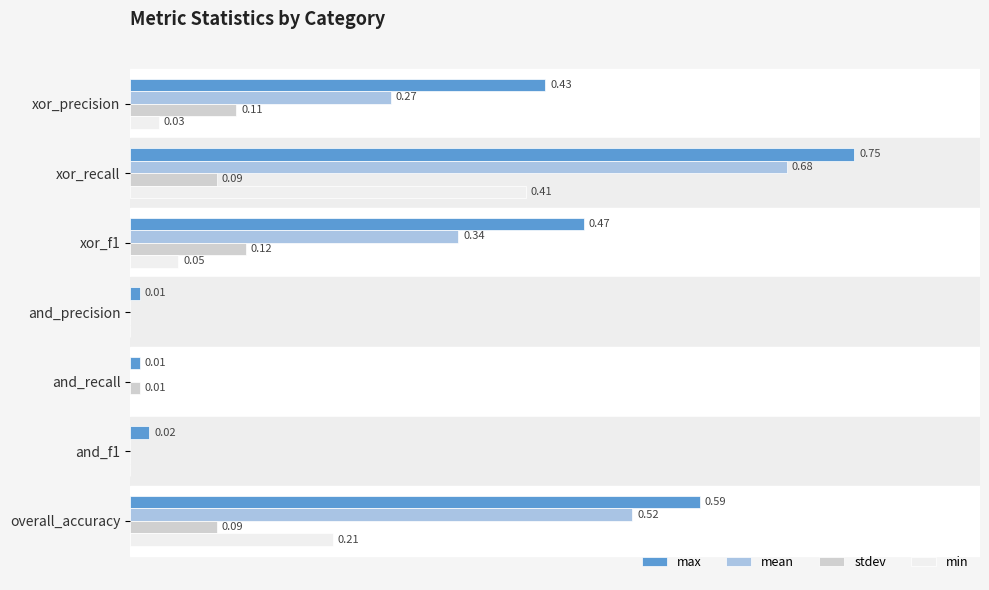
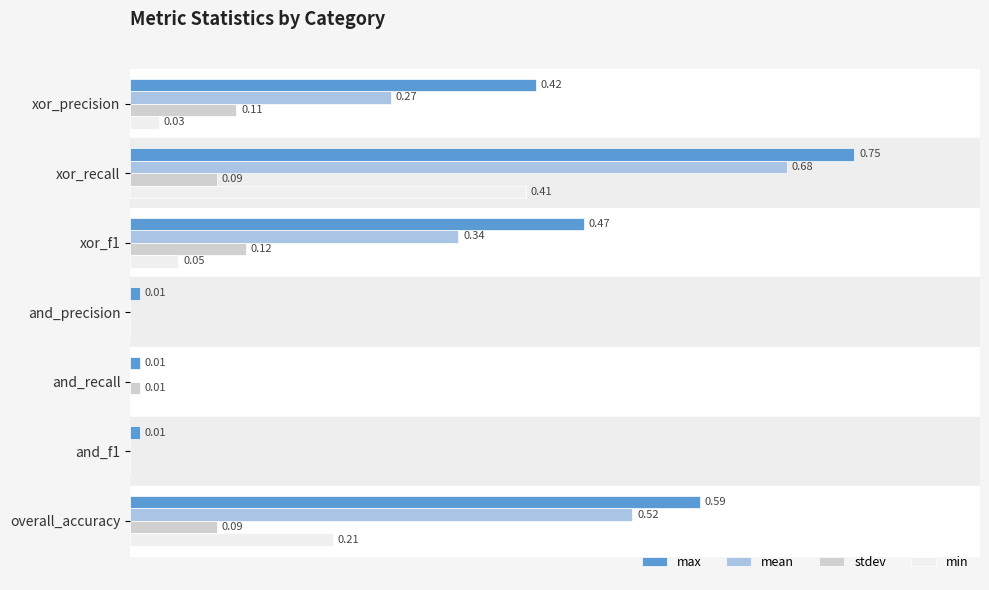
  {
    "max": {
-     "xor_precision": 0.43,
+     "xor_precision": 0.42,
      "xor_recall": 0.75,
      "xor_f1": 0.47,
      "and_precision": 0.01,
      "and_recall": 0.01,
-     "and_f1": 0.02,
+     "and_f1": 0.01,
      "overall_accuracy": 0.59
    }
  }
